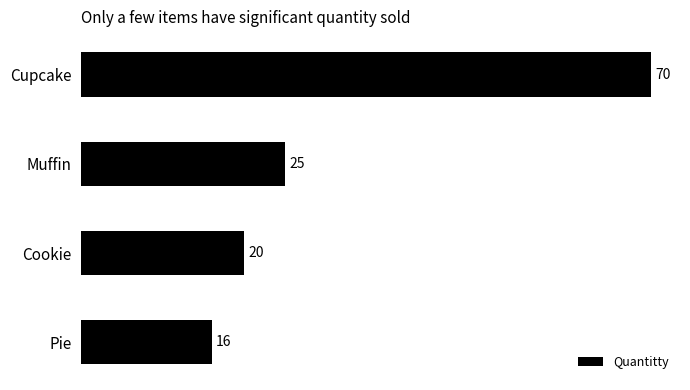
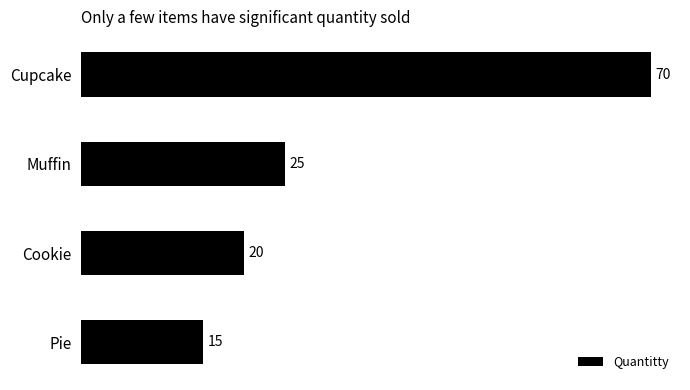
  {
    "Cupcake": 70,
    "Muffin": 25,
    "Cookie": 20,
-   "Pie": 16
+   "Pie": 15
  }
